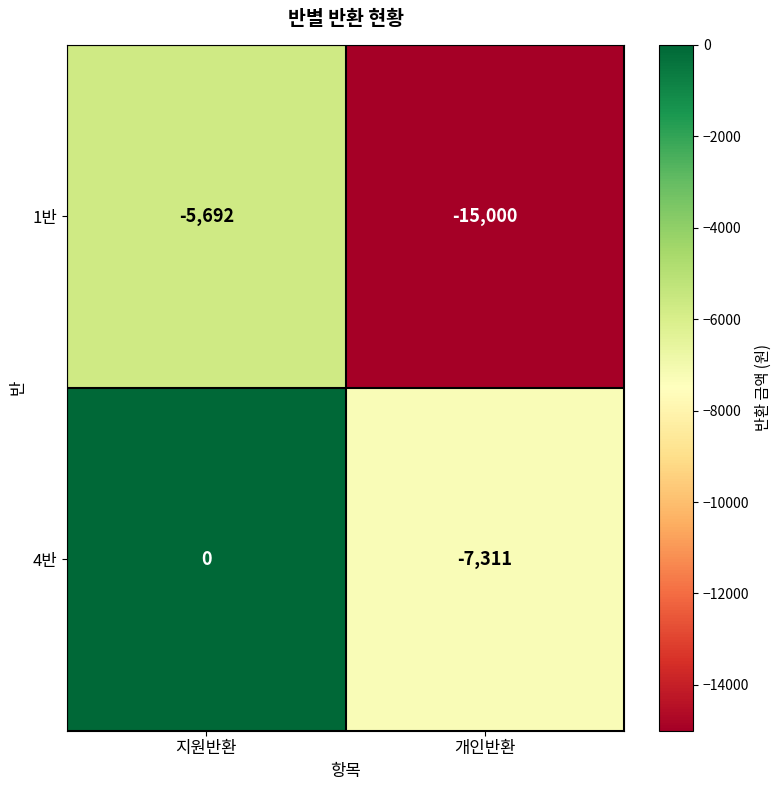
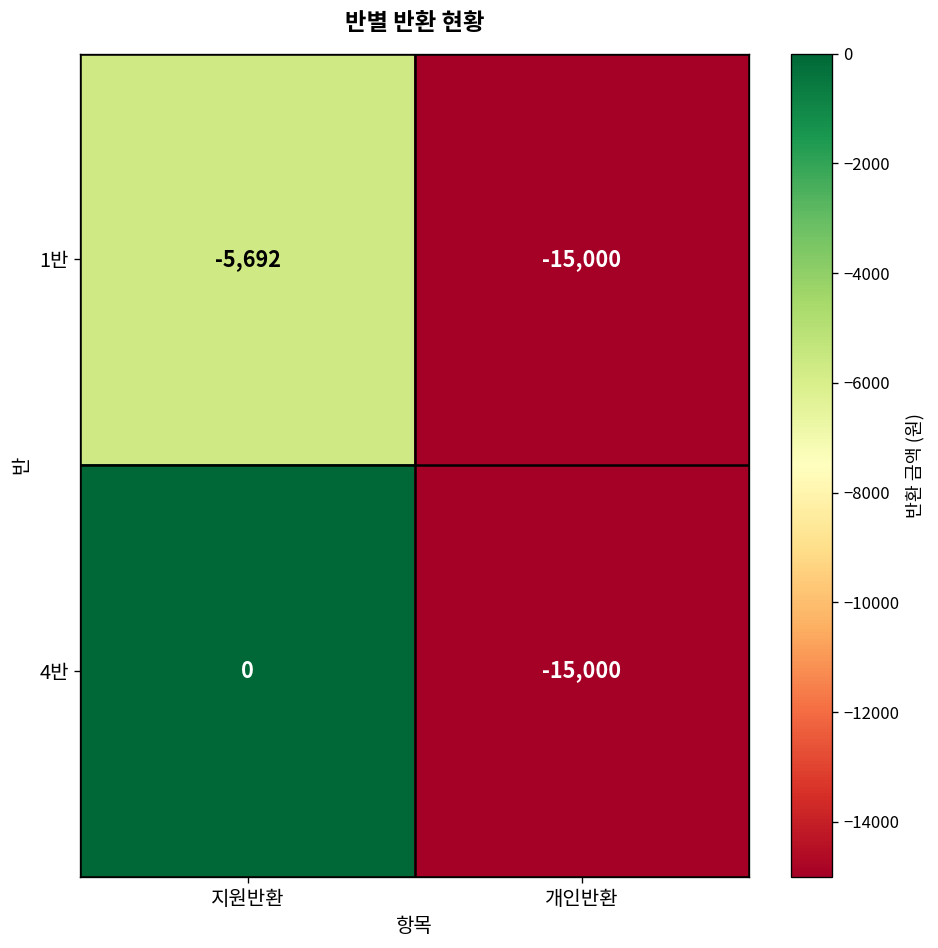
  {
    "1반": {
      "지원반환": "-5,692",
      "개인반환": "-15,000"
    },
    "4반": {
      "지원반환": "0",
-     "개인반환": "-7,311"
+     "개인반환": "-15,000"
    }
  }
